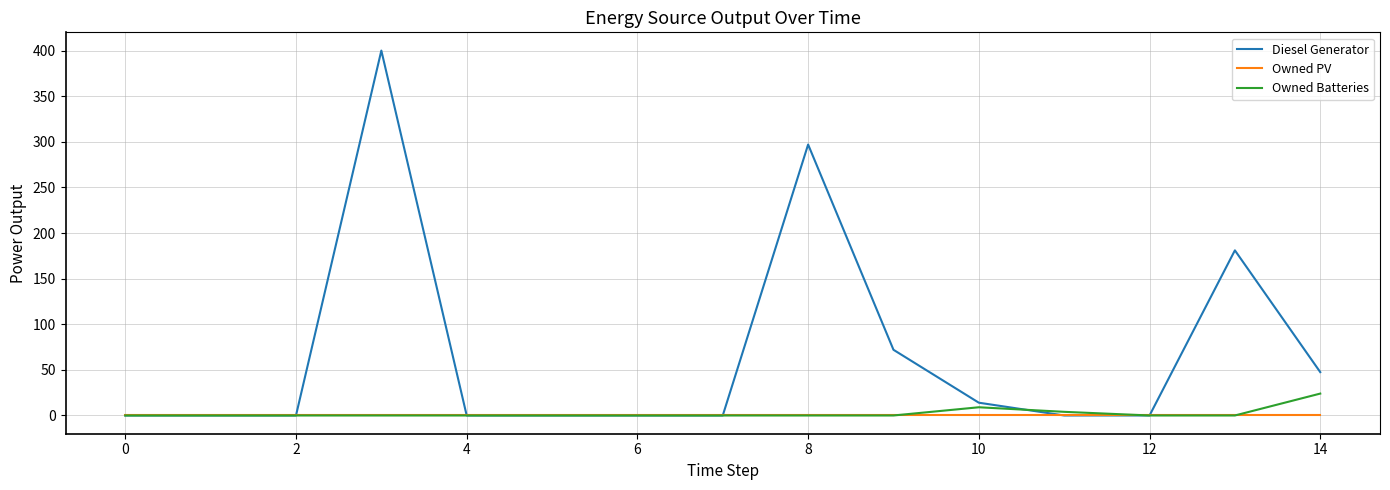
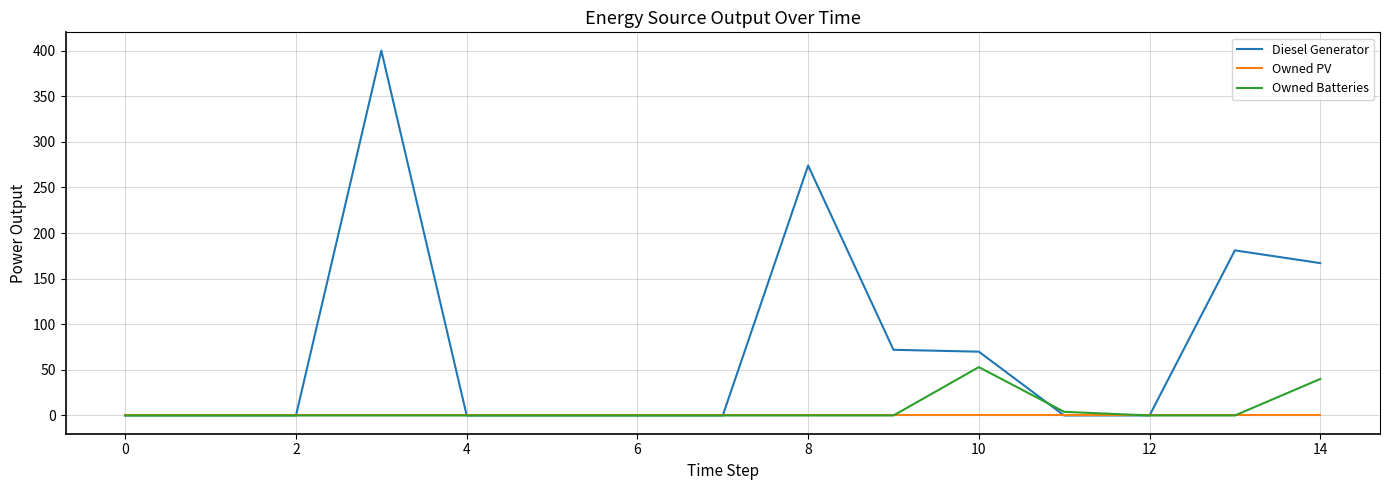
  {
    "Diesel Generator": {
-     "8": 300,
-     "10": 10,
-     "14": 50
+     "8": 270,
+     "10": 70,
+     "14": 170
    },
    "Owned PV": {
      "10": 0,
      "14": 0
    },
    "Owned Batteries": {
-     "10": 10,
-     "14": 20
+     "10": 50,
+     "14": 40
    }
  }
